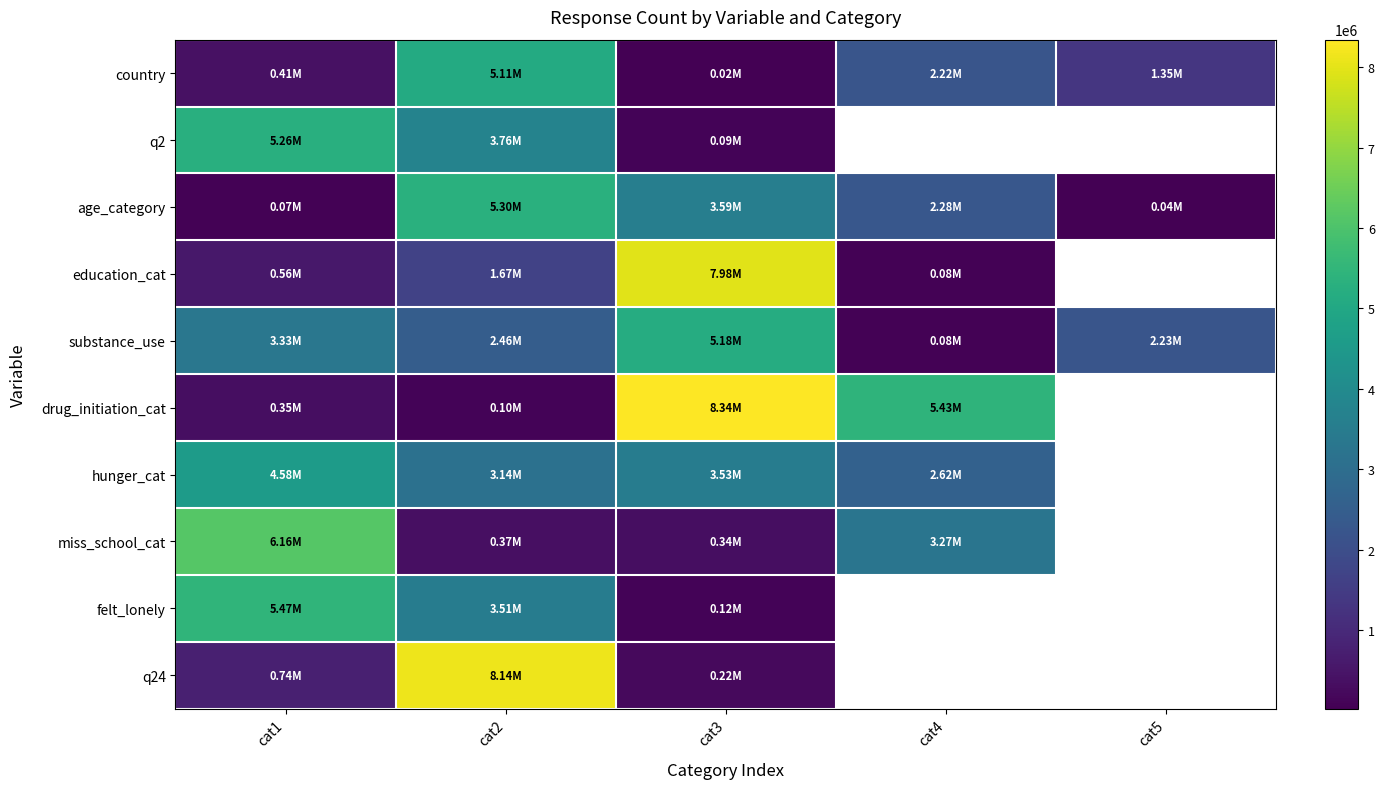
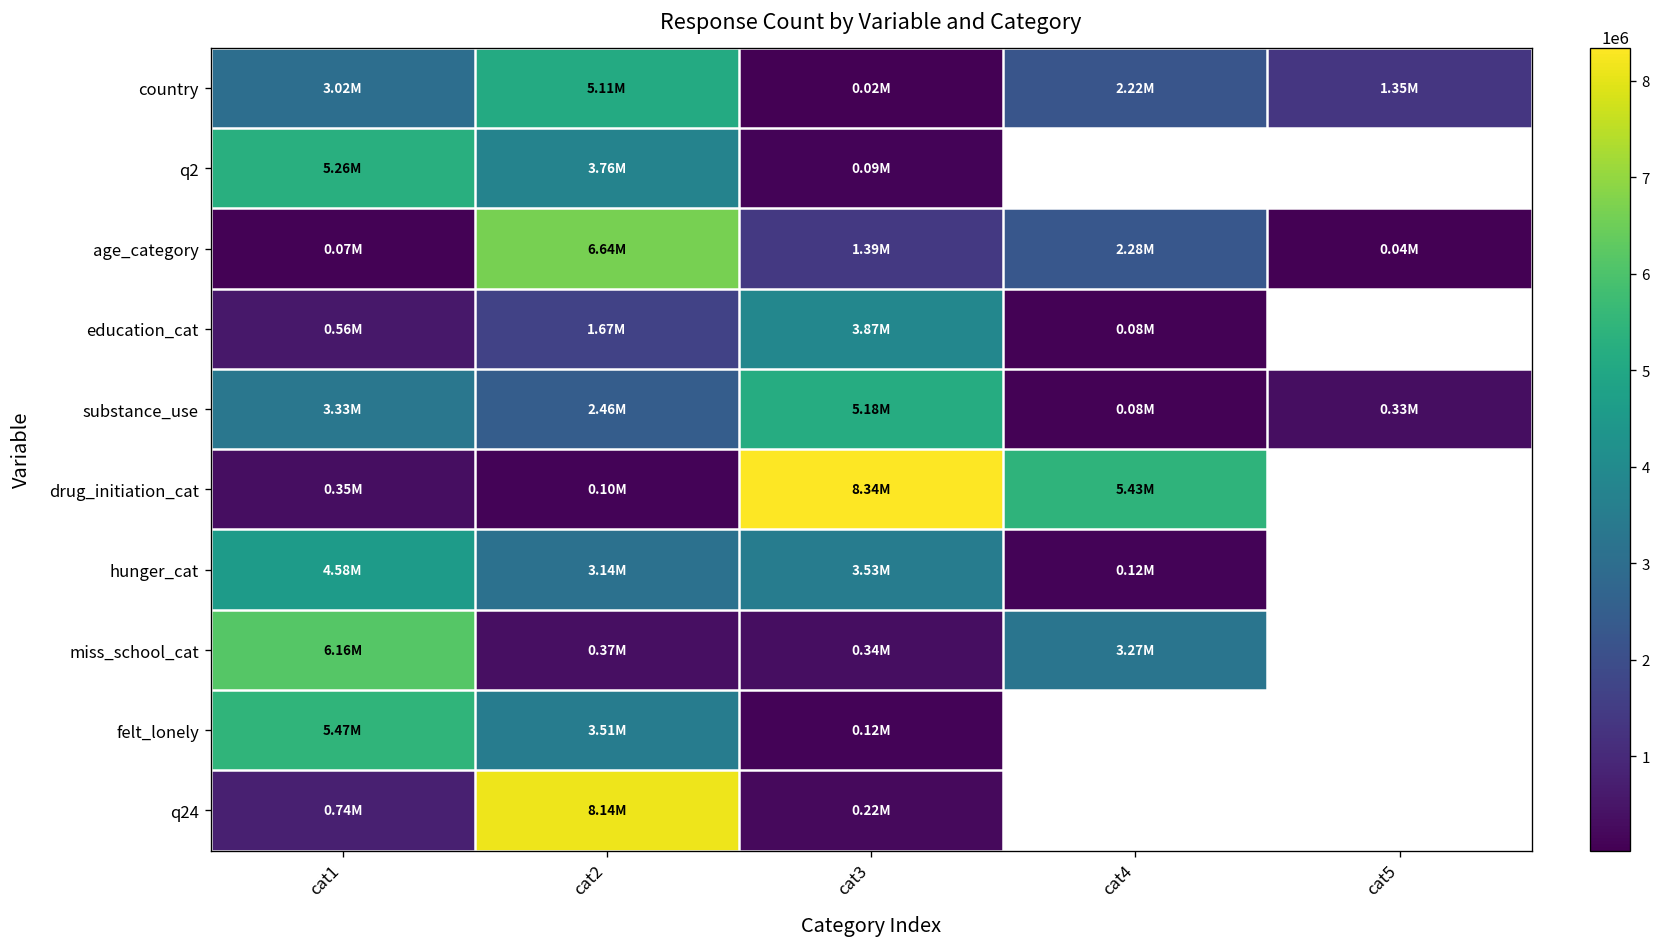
  {
    "country": {
-     "cat1": "0.41M",
+     "cat1": "3.02M",
      "cat2": "5.11M",
      "cat3": "0.02M",
      "cat4": "2.22M",
      "cat5": "1.35M"
    },
    "q2": {
      "cat1": "5.26M",
      "cat2": "3.76M",
      "cat3": "0.09M"
    },
    "age_category": {
      "cat1": "0.07M",
-     "cat2": "5.30M",
-     "cat3": "3.59M",
+     "cat2": "6.64M",
+     "cat3": "1.39M",
      "cat4": "2.28M",
      "cat5": "0.04M"
    },
    "education_cat": {
      "cat1": "0.56M",
      "cat2": "1.67M",
-     "cat3": "7.98M",
+     "cat3": "3.87M",
      "cat4": "0.08M"
    },
    "substance_use": {
      "cat1": "3.33M",
      "cat2": "2.46M",
      "cat3": "5.18M",
      "cat4": "0.08M",
-     "cat5": "2.23M"
+     "cat5": "0.33M"
    },
    "drug_initiation_cat": {
      "cat1": "0.35M",
      "cat2": "0.10M",
      "cat3": "8.34M",
      "cat4": "5.43M"
    },
    "hunger_cat": {
      "cat1": "4.58M",
      "cat2": "3.14M",
      "cat3": "3.53M",
-     "cat4": "2.62M"
+     "cat4": "0.12M"
    },
    "miss_school_cat": {
      "cat1": "6.16M",
      "cat2": "0.37M",
      "cat3": "0.34M",
      "cat4": "3.27M"
    },
    "felt_lonely": {
      "cat1": "5.47M",
      "cat2": "3.51M",
      "cat3": "0.12M"
    },
    "q24": {
      "cat1": "0.74M",
      "cat2": "8.14M",
      "cat3": "0.22M"
    }
  }
